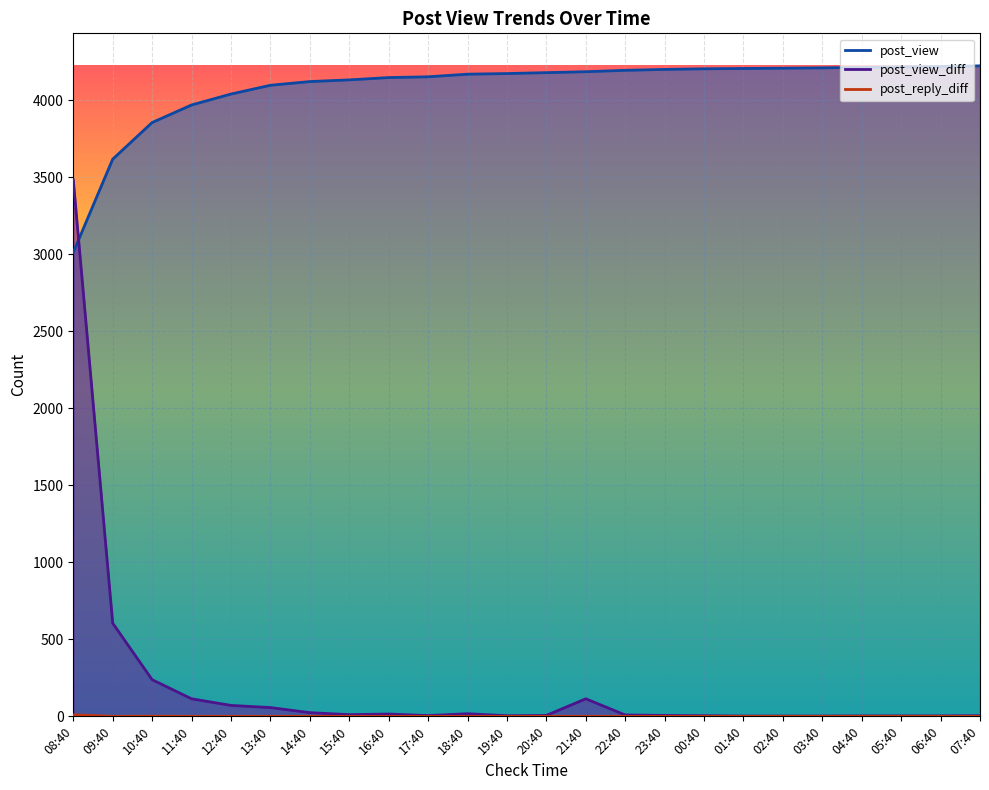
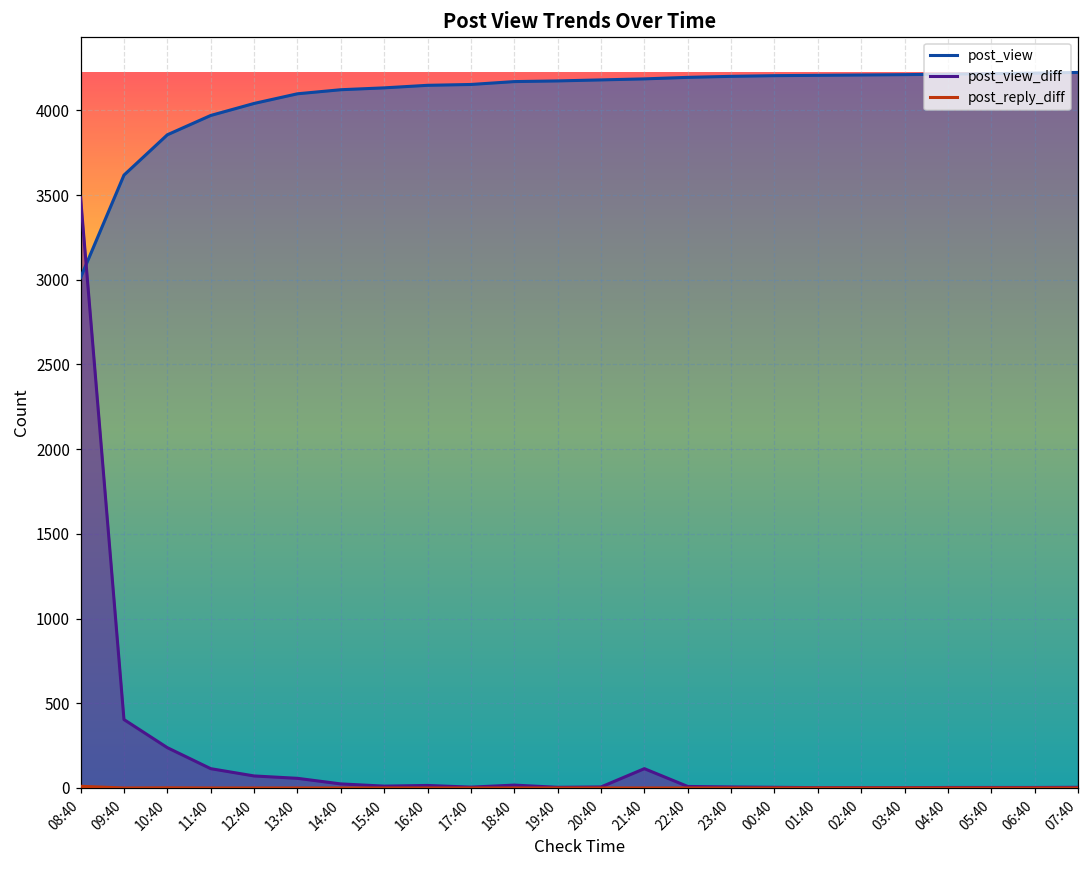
  {
    "post_view_diff": {
      "08:40": 3480,
-     "09:40": 610,
+     "09:40": 400,
      "10:40": 240,
      "11:40": 110,
      "12:40": 70,
      "13:40": 60,
      "14:40": 20,
      "18:40": 20,
      "21:40": 110
    }
  }
